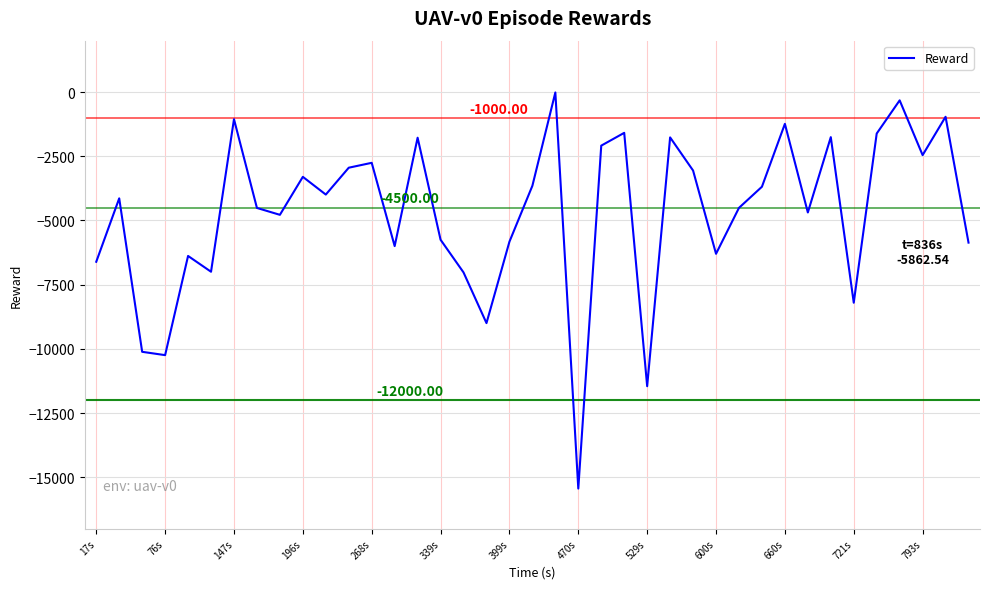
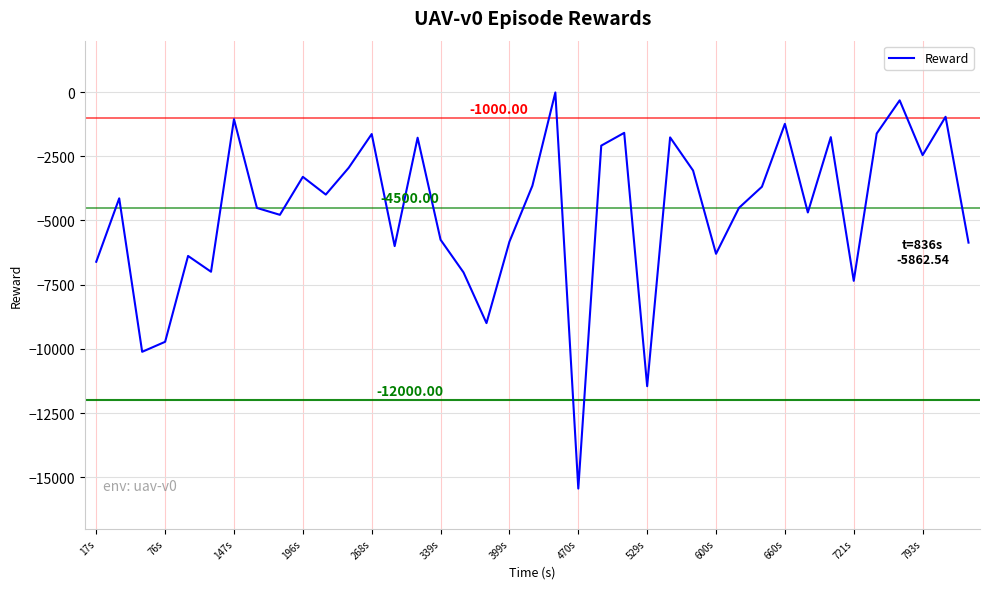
  {
    "17s": -6600,
-   "76s": -10200,
+   "76s": -9700,
    "147s": -1100,
    "196s": -3300,
-   "268s": -2800,
+   "268s": -1600,
    "339s": -5800,
    "399s": -5800,
    "470s": -15400,
    "529s": -11500,
    "600s": -6300,
    "660s": -1200,
-   "721s": -8200,
+   "721s": -7300,
    "793s": -2500
  }
